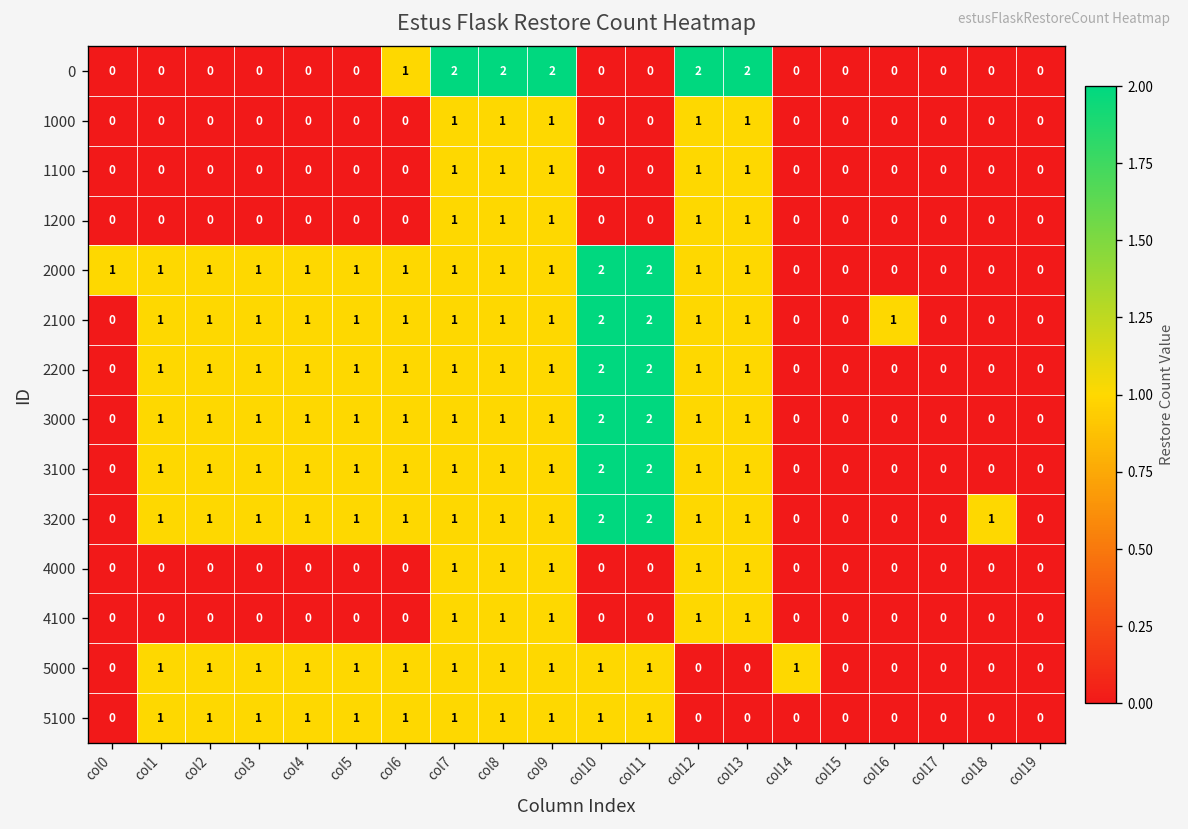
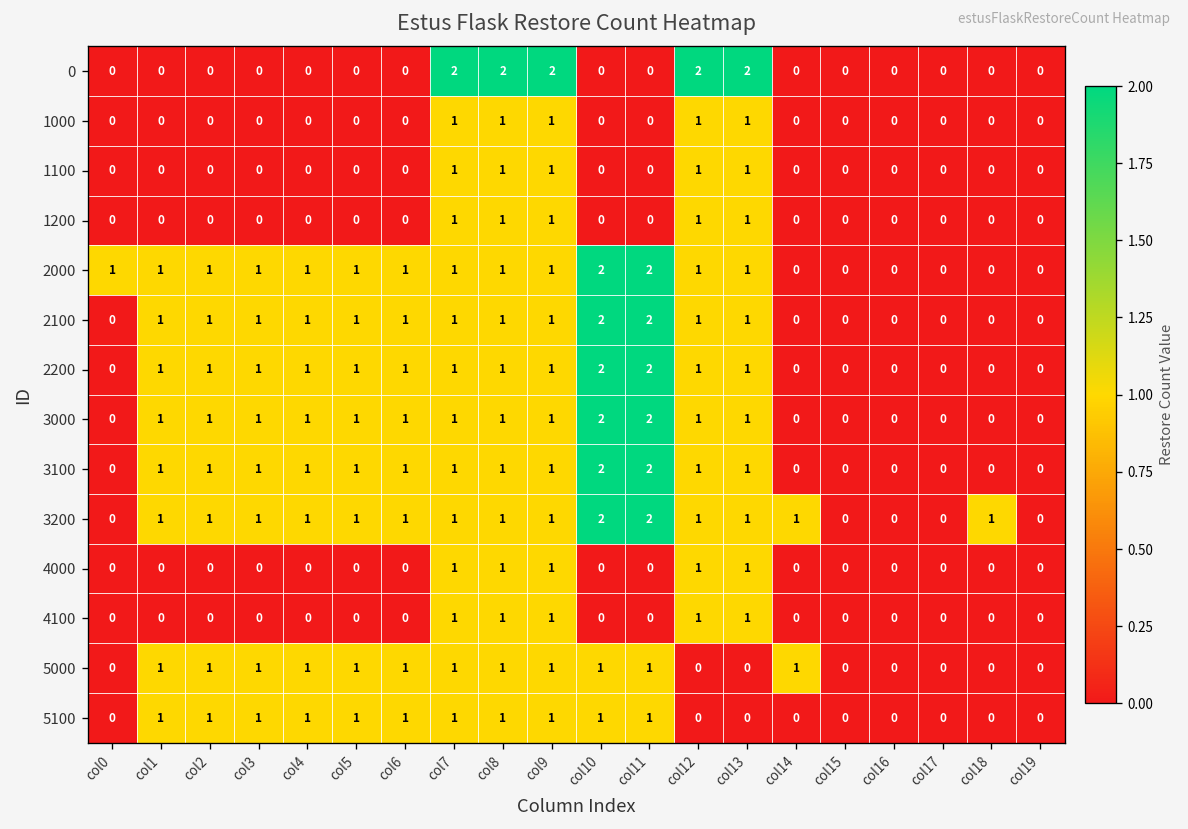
  {
    "0": {
      "col0": 0,
      "col1": 0,
      "col2": 0,
      "col3": 0,
      "col4": 0,
      "col5": 0,
-     "col6": 1,
+     "col6": 0,
      "col7": 2,
      "col8": 2,
      "col9": 2,
      "col10": 0,
      "col11": 0,
      "col12": 2,
      "col13": 2,
      "col14": 0,
      "col15": 0,
      "col16": 0,
      "col17": 0,
      "col18": 0,
      "col19": 0
    },
    "2100": {
      "col0": 0,
      "col1": 1,
      "col2": 1,
      "col3": 1,
      "col4": 1,
      "col5": 1,
      "col6": 1,
      "col7": 1,
      "col8": 1,
      "col9": 1,
      "col10": 2,
      "col11": 2,
      "col12": 1,
      "col13": 1,
      "col14": 0,
      "col15": 0,
-     "col16": 1,
+     "col16": 0,
      "col17": 0,
      "col18": 0,
      "col19": 0
    },
    "3200": {
      "col0": 0,
      "col1": 1,
      "col2": 1,
      "col3": 1,
      "col4": 1,
      "col5": 1,
      "col6": 1,
      "col7": 1,
      "col8": 1,
      "col9": 1,
      "col10": 2,
      "col11": 2,
      "col12": 1,
      "col13": 1,
-     "col14": 0,
+     "col14": 1,
      "col15": 0,
      "col16": 0,
      "col17": 0,
      "col18": 1,
      "col19": 0
    }
  }
